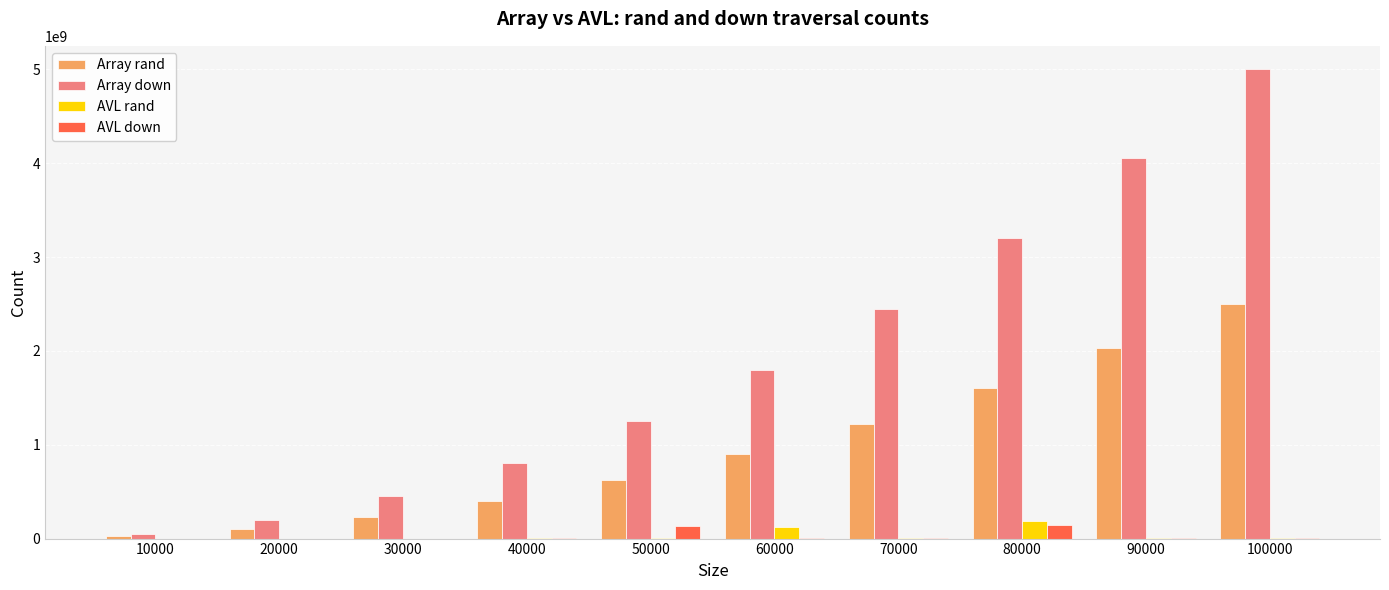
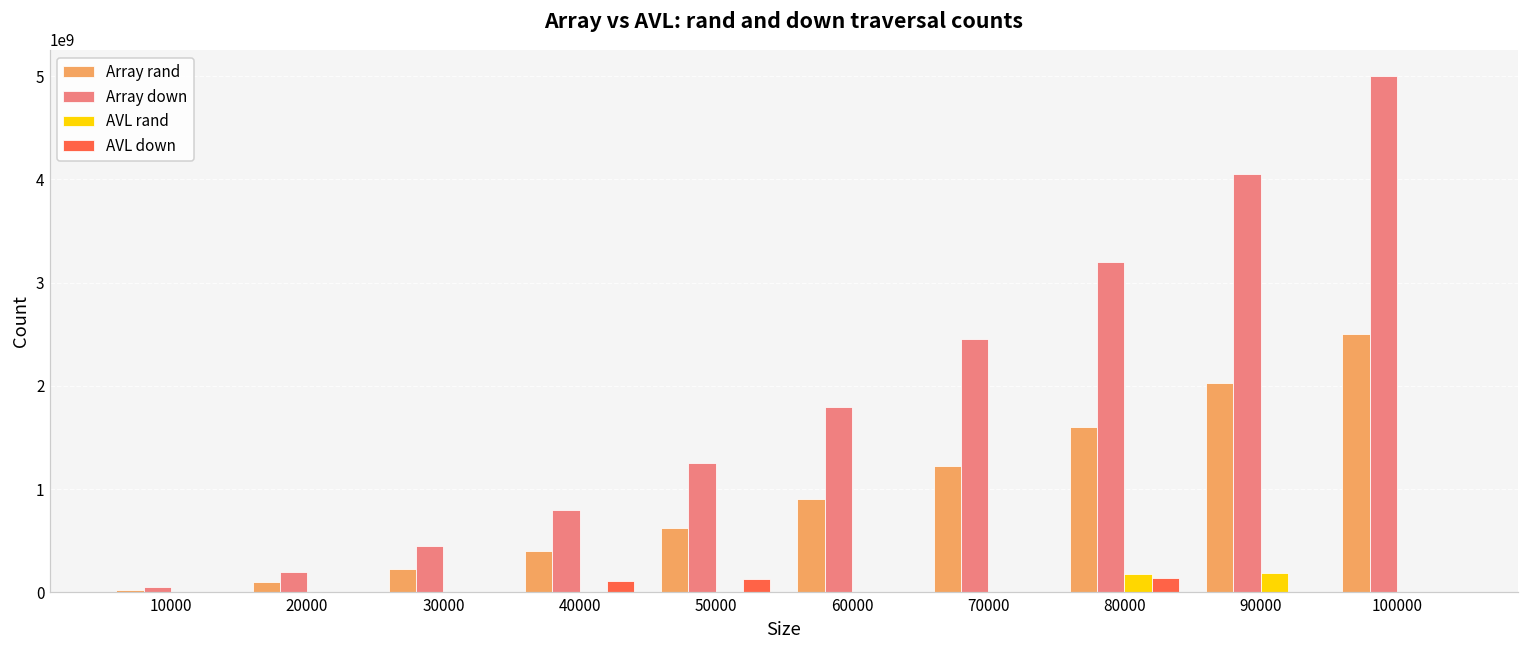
  {
    "AVL rand": {
-     "60000": 100000000,
+     "60000": 0,
      "80000": 200000000,
-     "90000": 0
+     "90000": 200000000
    },
    "AVL down": {
-     "40000": 0,
+     "40000": 100000000,
      "50000": 100000000,
      "80000": 100000000
    }
  }
